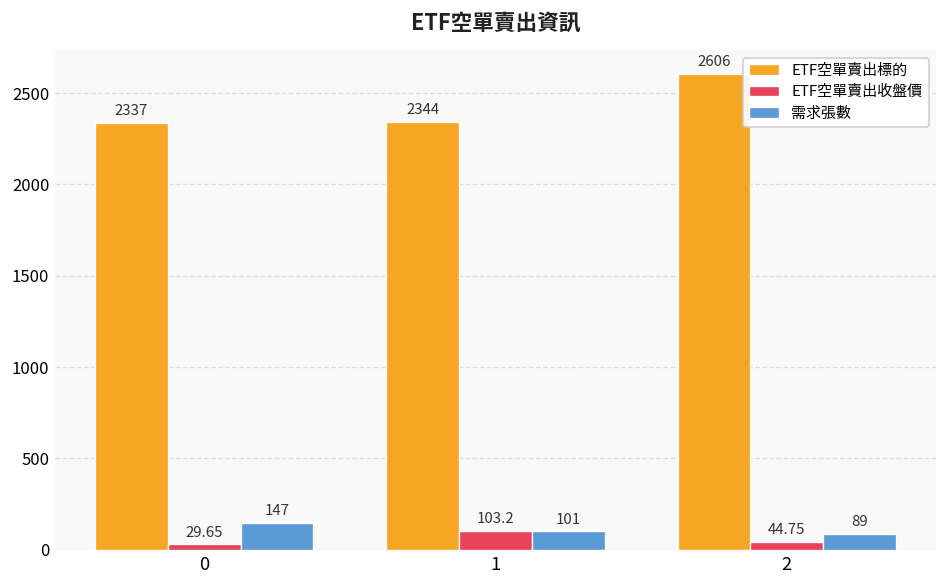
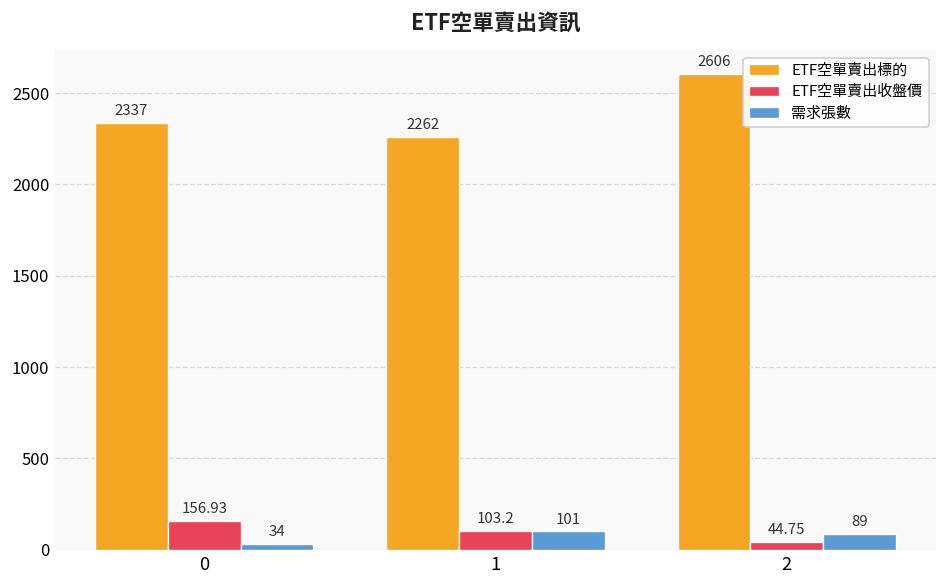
  {
    "ETF空單賣出標的": {
      "0": 2337,
-     "1": 2344,
+     "1": 2262,
      "2": 2606
    },
    "ETF空單賣出收盤價": {
-     "0": 29.65,
+     "0": 156.93,
      "1": 103.2,
      "2": 44.75
    },
    "需求張數": {
-     "0": 147,
+     "0": 34,
      "1": 101,
      "2": 89
    }
  }
